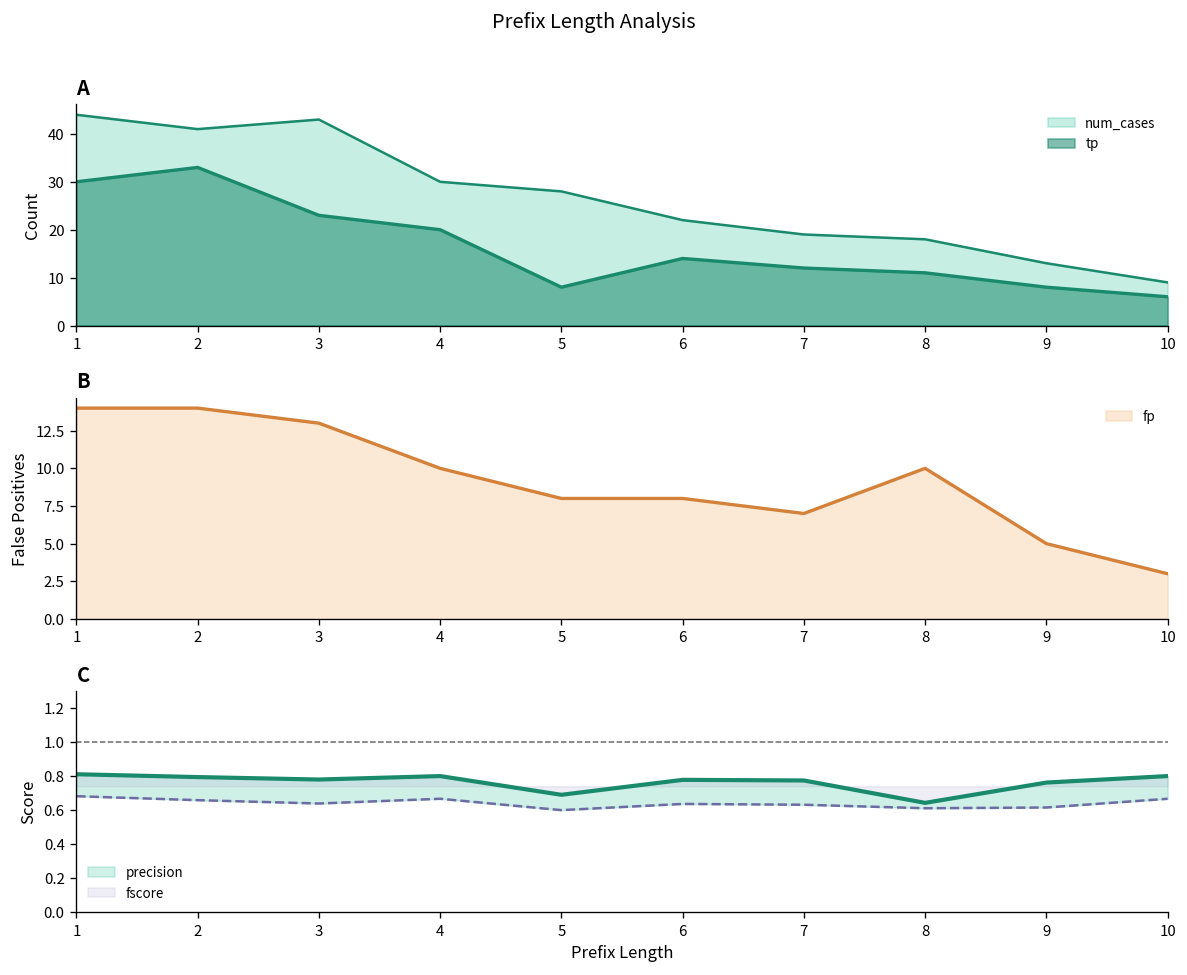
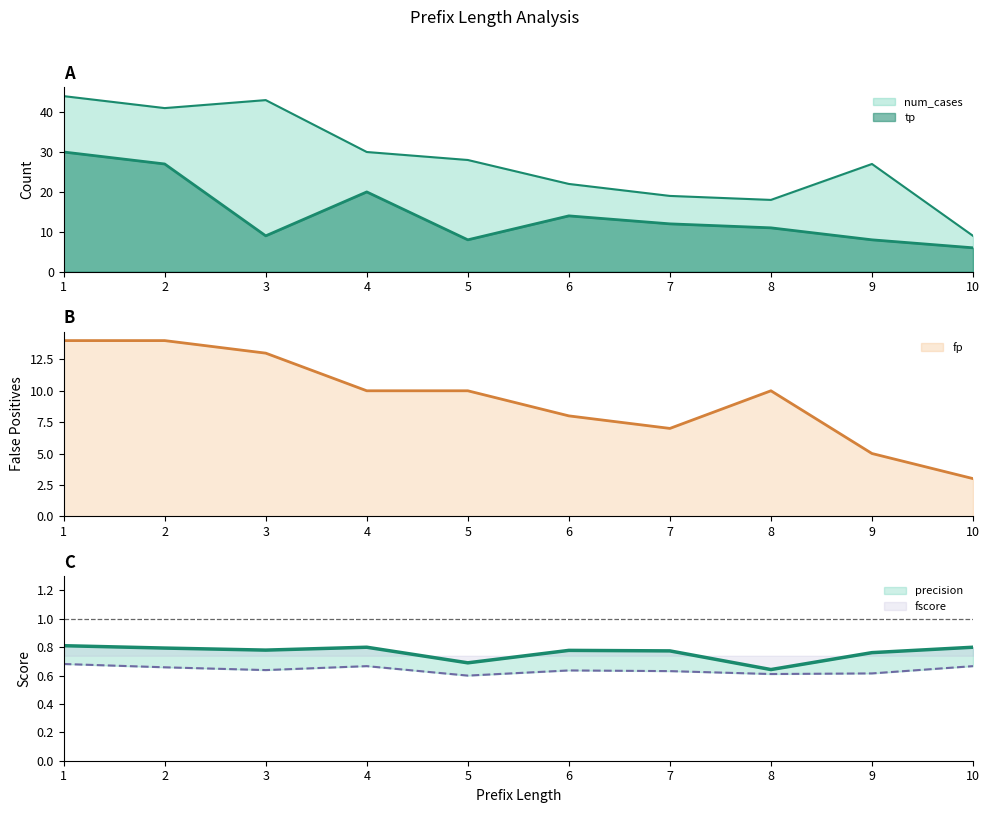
  {
    "A": {
      "num_cases": {
        "1": 44,
        "2": 41,
        "3": 43,
        "4": 30,
        "5": 28,
        "6": 22,
        "7": 19,
        "8": 18,
-       "9": 13,
+       "9": 27,
        "10": 9
      },
      "tp": {
        "1": 30,
-       "2": 33,
-       "3": 23,
+       "2": 27,
+       "3": 9,
        "4": 20,
        "5": 8,
        "6": 14,
        "7": 12,
        "8": 11,
        "9": 8,
        "10": 6
      }
    },
    "B": {
      "1": 14,
      "2": 14,
      "3": 13,
      "4": 10,
-     "5": 8,
+     "5": 10,
      "6": 8,
      "7": 7,
      "8": 10,
      "9": 5,
      "10": 3
    }
  }
